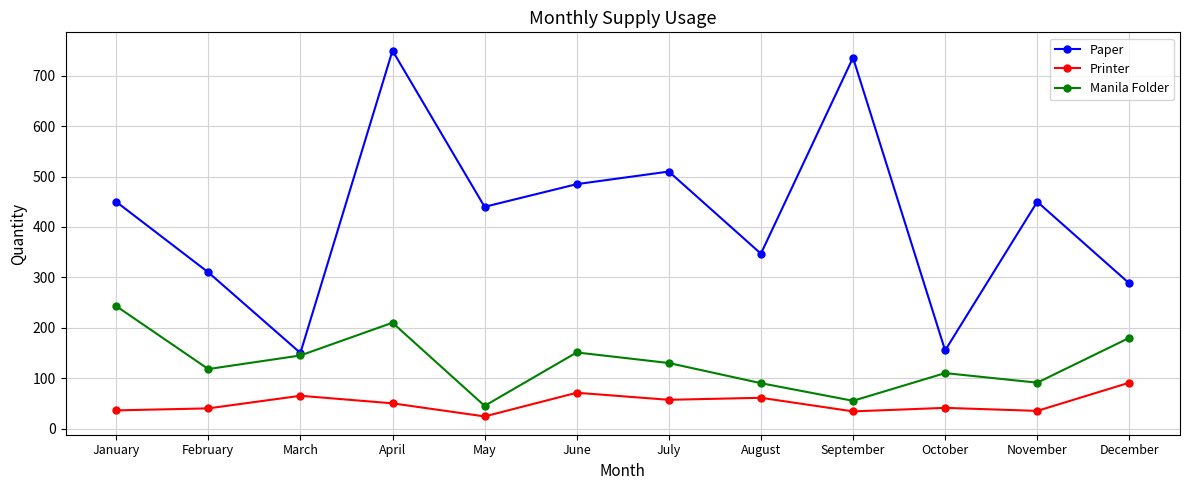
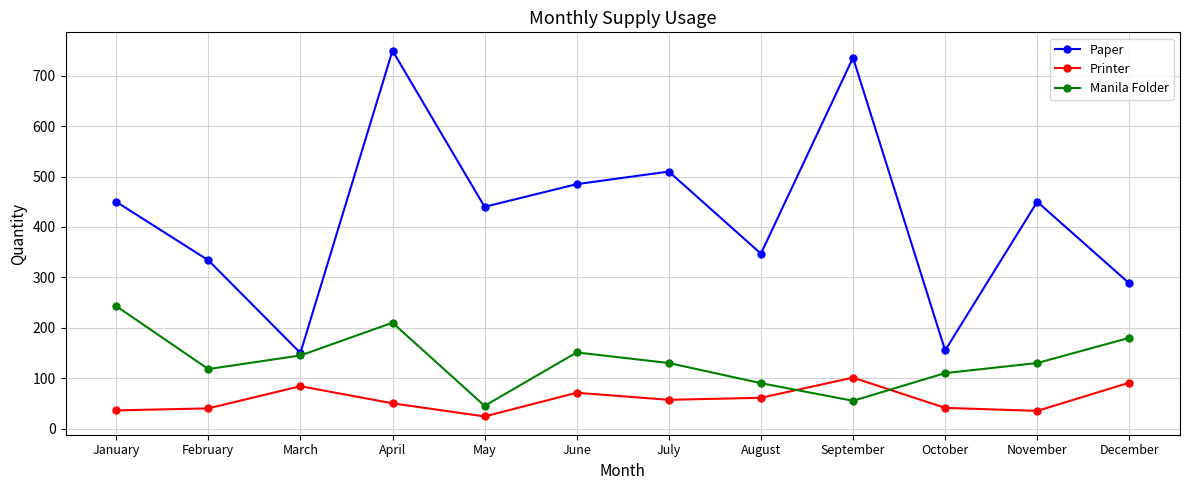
  {
    "Paper": {
      "January": 450,
-     "February": 310,
+     "February": 330,
      "March": 150,
      "April": 750,
      "May": 440,
      "June": 490,
      "July": 510,
      "August": 350,
      "September": 740,
      "October": 160,
      "November": 450,
      "December": 290
    },
    "Printer": {
      "January": 40,
      "February": 40,
-     "March": 70,
+     "March": 80,
      "April": 50,
      "May": 20,
      "June": 70,
      "July": 60,
      "August": 60,
-     "September": 30,
+     "September": 100,
      "October": 40,
      "November": 40,
      "December": 90
    },
    "Manila Folder": {
      "January": 240,
      "February": 120,
      "March": 150,
      "April": 210,
      "May": 50,
      "June": 150,
      "July": 130,
      "August": 90,
      "September": 60,
      "October": 110,
-     "November": 90,
+     "November": 130,
      "December": 180
    }
  }
